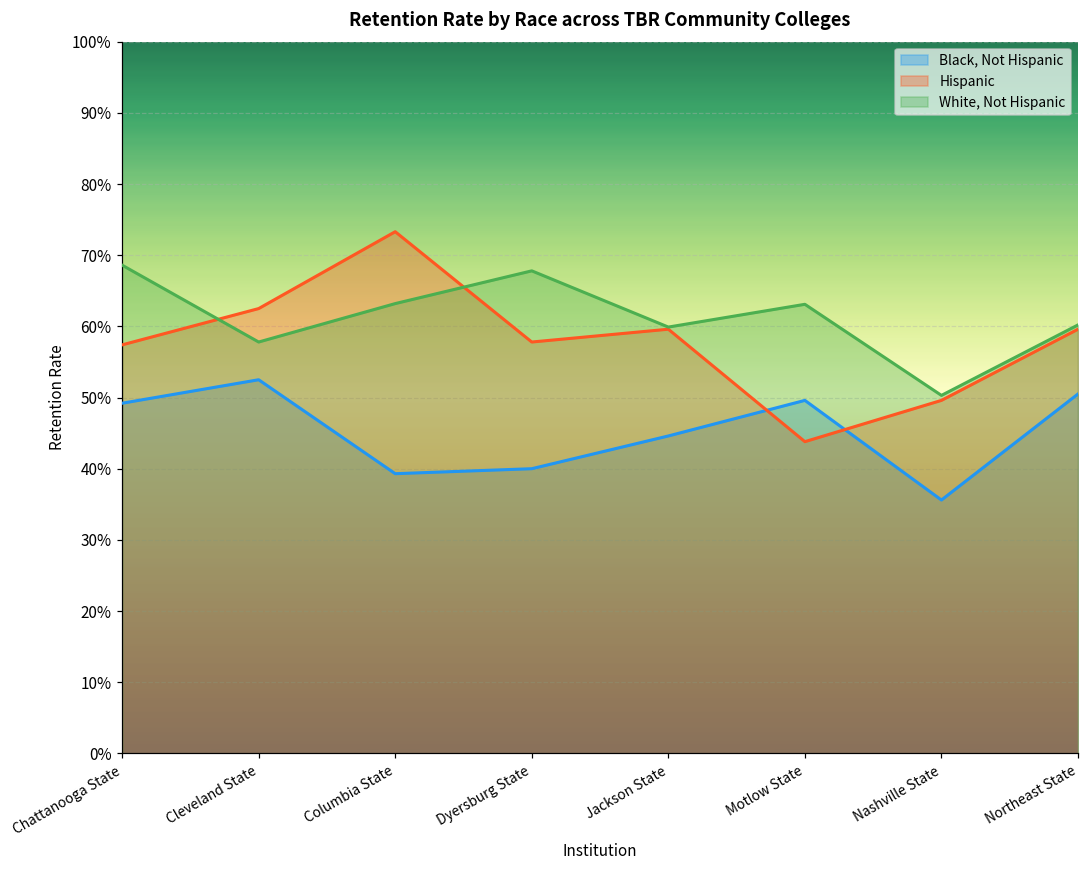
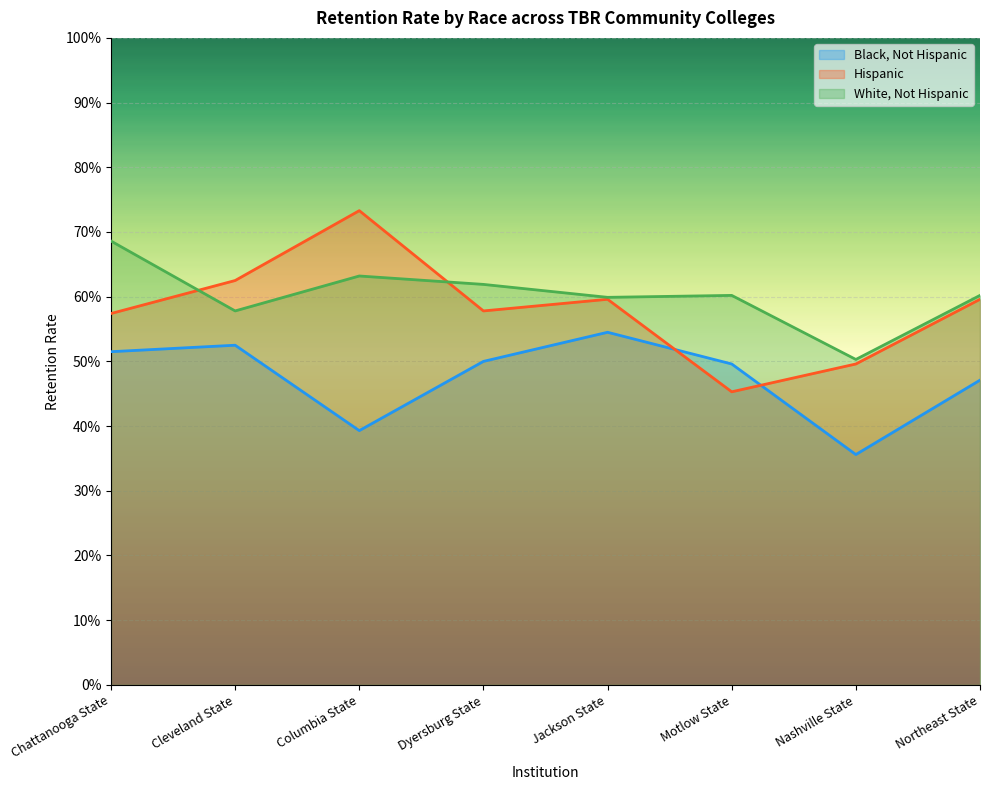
  {
    "Black, Not Hispanic": {
-     "Chattanooga State": "49%",
+     "Chattanooga State": "52%",
      "Cleveland State": "53%",
      "Columbia State": "39%",
-     "Dyersburg State": "40%",
-     "Jackson State": "45%",
+     "Dyersburg State": "50%",
+     "Jackson State": "55%",
      "Motlow State": "50%",
      "Nashville State": "36%",
-     "Northeast State": "51%"
+     "Northeast State": "47%"
    },
    "Hispanic": {
      "Chattanooga State": "57%",
      "Cleveland State": "63%",
      "Columbia State": "73%",
      "Dyersburg State": "58%",
-     "Motlow State": "44%",
+     "Motlow State": "45%",
      "Nashville State": "50%",
      "Northeast State": "60%"
    },
    "White, Not Hispanic": {
      "Chattanooga State": "69%",
      "Cleveland State": "58%",
      "Columbia State": "63%",
-     "Dyersburg State": "68%",
-     "Motlow State": "63%",
+     "Dyersburg State": "62%",
+     "Motlow State": "60%",
      "Nashville State": "50%",
      "Northeast State": "60%"
    }
  }
